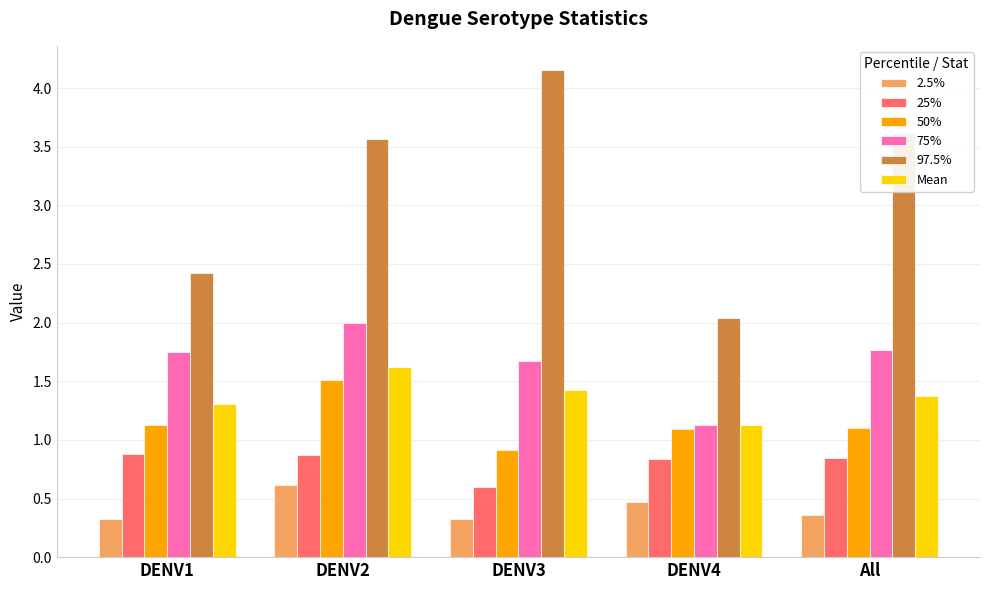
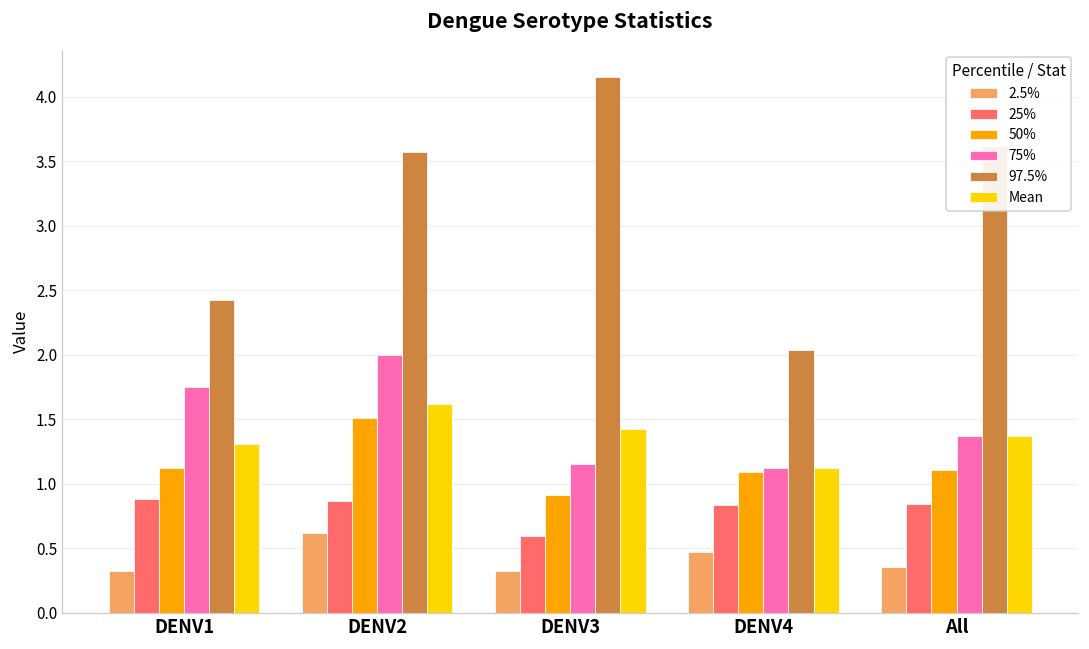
  {
    "75%": {
      "DENV1": 1.75,
      "DENV2": 2.00,
-     "DENV3": 1.68,
+     "DENV3": 1.16,
      "DENV4": 1.13,
-     "All": 1.77
+     "All": 1.37
    }
  }
